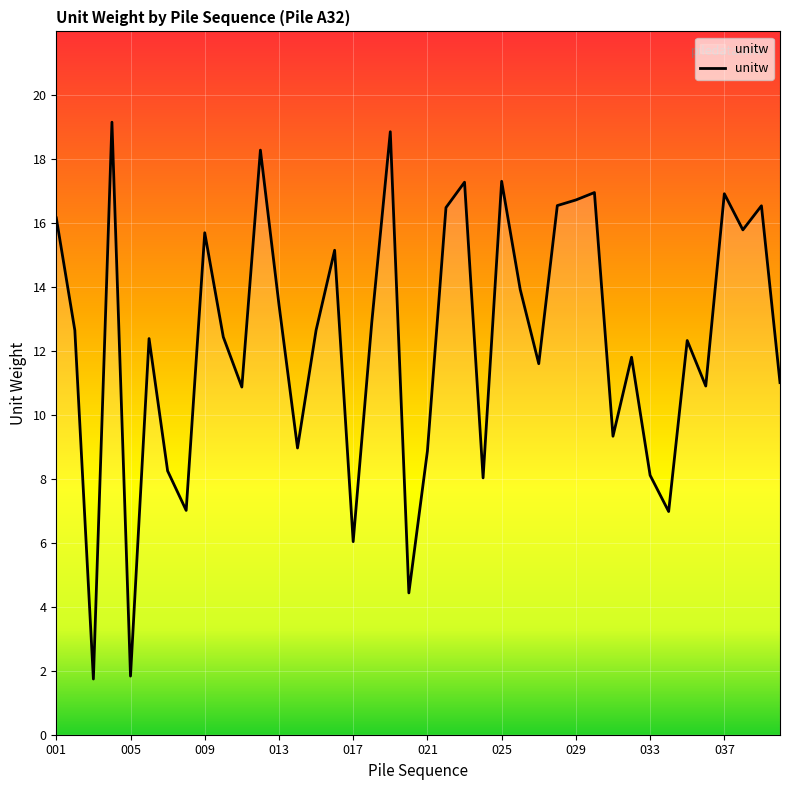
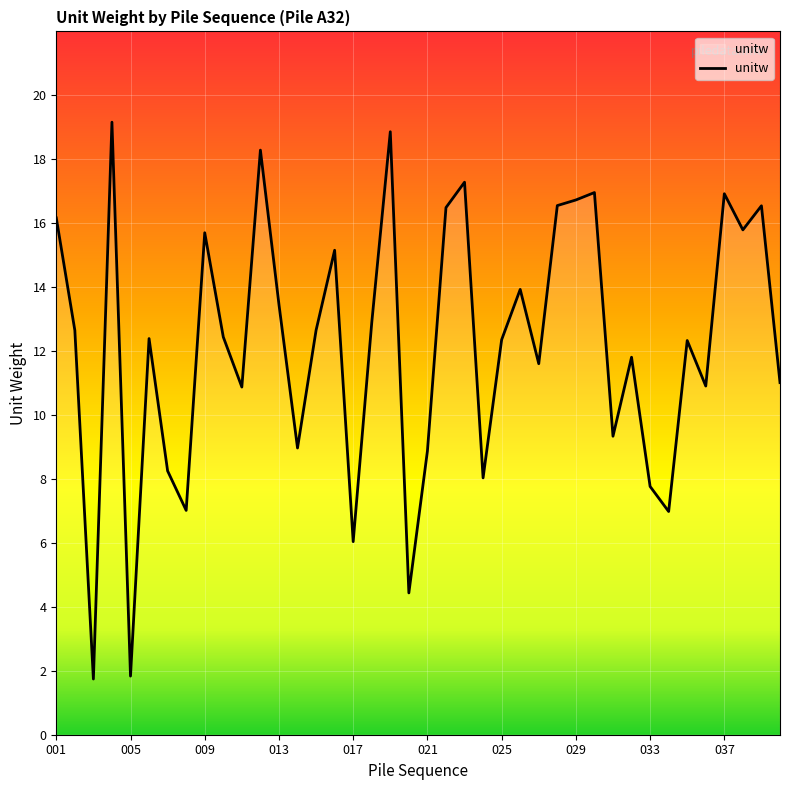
  {
    "001": 16.2,
    "005": 1.8,
    "009": 15.7,
    "013": 13.5,
    "017": 6.0,
    "021": 8.9,
-   "025": 17.3,
+   "025": 12.4,
    "029": 16.7,
-   "033": 8.1,
+   "033": 7.8,
    "037": 16.9
  }
